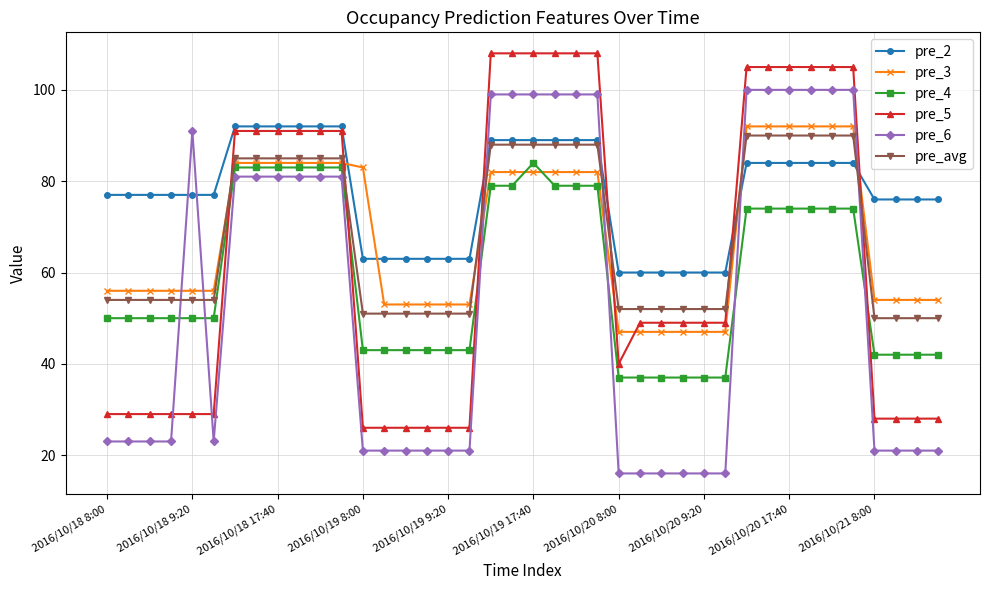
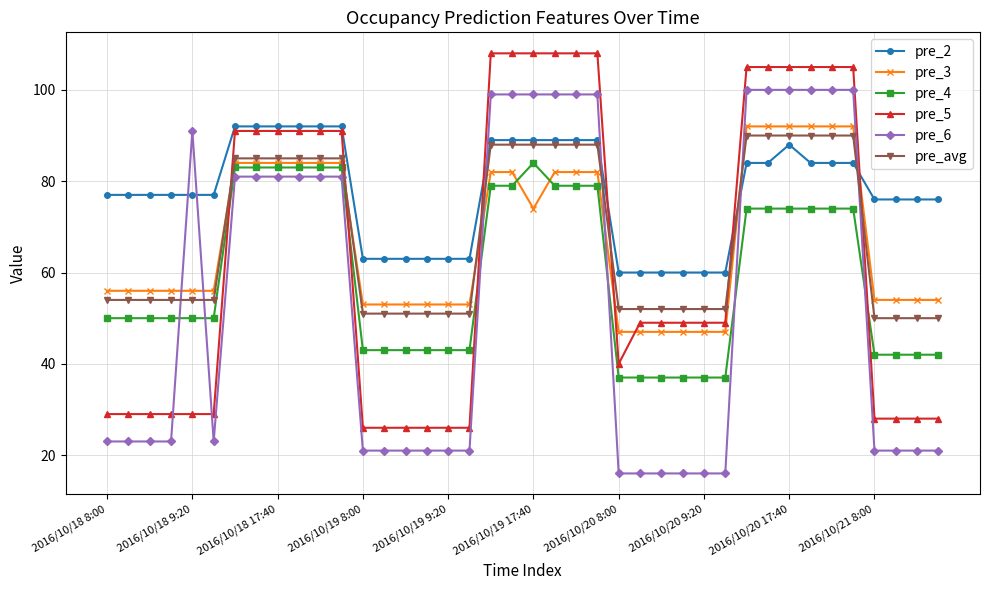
  {
    "pre_2": {
      "2016/10/18 8:00": 77,
      "2016/10/18 9:20": 77,
      "2016/10/18 17:40": 92,
      "2016/10/19 8:00": 63,
      "2016/10/19 9:20": 63,
      "2016/10/19 17:40": 89,
      "2016/10/20 8:00": 60,
      "2016/10/20 9:20": 60,
-     "2016/10/20 17:40": 84,
+     "2016/10/20 17:40": 88,
      "2016/10/21 8:00": 76
    },
    "pre_3": {
      "2016/10/18 8:00": 56,
      "2016/10/18 9:20": 56,
      "2016/10/18 17:40": 84,
-     "2016/10/19 8:00": 83,
+     "2016/10/19 8:00": 53,
      "2016/10/19 9:20": 53,
-     "2016/10/19 17:40": 82,
+     "2016/10/19 17:40": 74,
      "2016/10/20 8:00": 47,
      "2016/10/20 9:20": 47,
      "2016/10/20 17:40": 92,
      "2016/10/21 8:00": 54
    },
    "pre_4": {
      "2016/10/18 8:00": 50,
      "2016/10/18 9:20": 50,
      "2016/10/18 17:40": 83,
      "2016/10/19 8:00": 43,
      "2016/10/19 9:20": 43,
      "2016/10/19 17:40": 84,
      "2016/10/20 8:00": 37,
      "2016/10/20 9:20": 37,
      "2016/10/20 17:40": 74,
      "2016/10/21 8:00": 42
    },
    "pre_5": {
      "2016/10/18 8:00": 29,
      "2016/10/18 9:20": 29,
      "2016/10/18 17:40": 91,
      "2016/10/19 8:00": 26,
      "2016/10/19 9:20": 26,
      "2016/10/19 17:40": 108,
      "2016/10/20 8:00": 40,
      "2016/10/20 9:20": 49,
      "2016/10/20 17:40": 105,
      "2016/10/21 8:00": 28
    },
    "pre_6": {
      "2016/10/18 8:00": 23,
      "2016/10/18 9:20": 91,
      "2016/10/18 17:40": 81,
      "2016/10/19 8:00": 21,
      "2016/10/19 9:20": 21,
      "2016/10/19 17:40": 99,
      "2016/10/20 8:00": 16,
      "2016/10/20 9:20": 16,
      "2016/10/20 17:40": 100,
      "2016/10/21 8:00": 21
    },
    "pre_avg": {
      "2016/10/18 8:00": 54,
      "2016/10/18 9:20": 54,
      "2016/10/18 17:40": 85,
      "2016/10/19 8:00": 51,
      "2016/10/19 9:20": 51,
      "2016/10/19 17:40": 88,
      "2016/10/20 8:00": 52,
      "2016/10/20 9:20": 52,
      "2016/10/20 17:40": 90,
      "2016/10/21 8:00": 50
    }
  }
